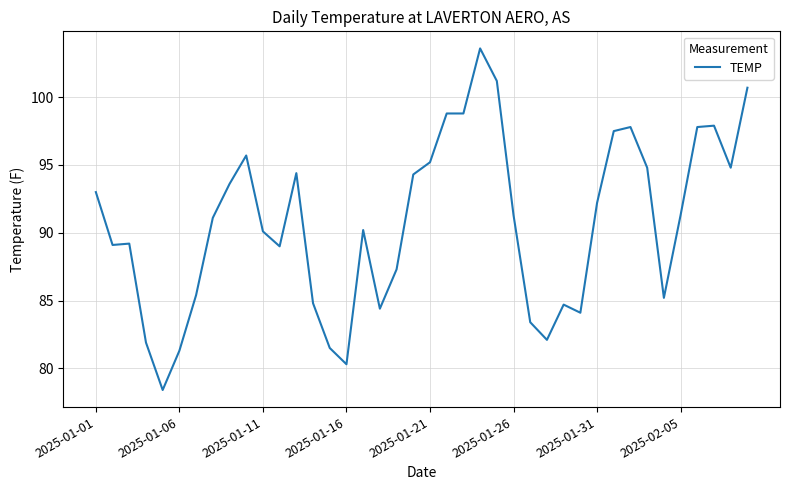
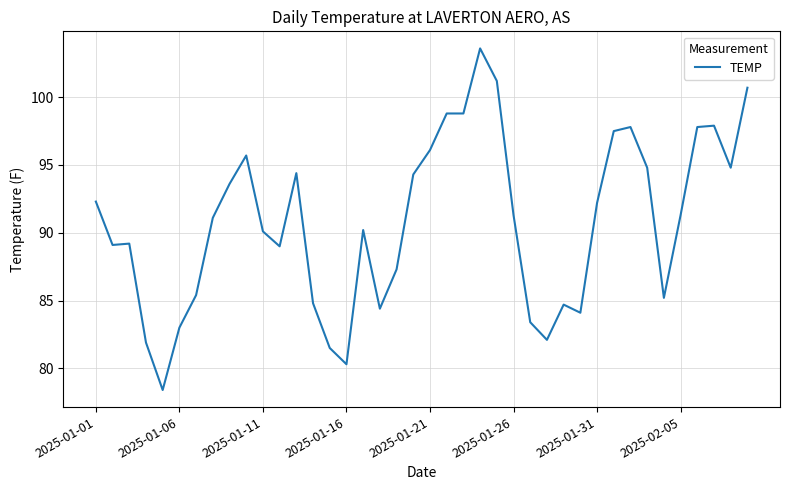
  {
-   "2025-01-01": 93.0,
-   "2025-01-06": 81.3,
+   "2025-01-01": 92.3,
+   "2025-01-06": 83.0,
    "2025-01-11": 90.1,
    "2025-01-16": 80.3,
-   "2025-01-21": 95.2,
+   "2025-01-21": 96.1,
    "2025-01-26": 91.3,
    "2025-01-31": 92.2,
    "2025-02-05": 91.3
  }
